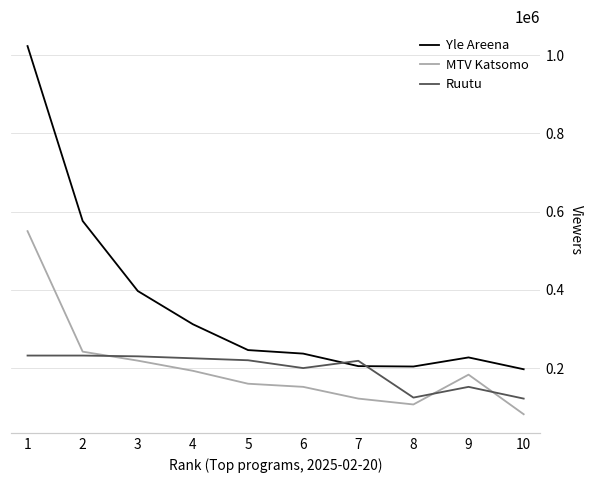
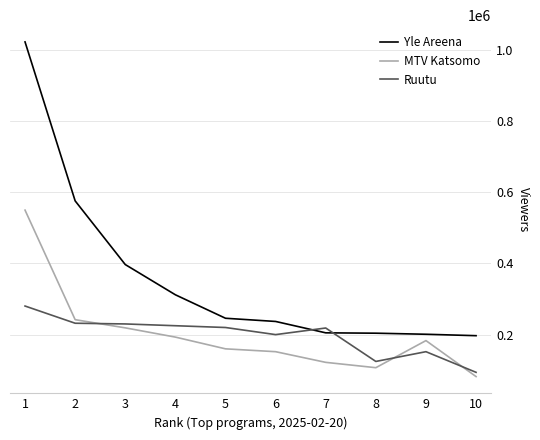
  {
    "Yle Areena": {
      "1": 1020000,
      "2": 580000,
      "3": 400000,
      "4": 310000,
      "5": 250000,
      "6": 240000,
      "7": 210000,
      "8": 200000,
-     "9": 230000,
+     "9": 200000,
      "10": 200000
    },
    "MTV Katsomo": {
      "1": 550000,
      "2": 240000,
      "3": 220000,
      "4": 190000,
      "5": 160000,
      "6": 150000,
      "7": 120000,
      "8": 110000,
      "9": 180000,
      "10": 80000
    },
    "Ruutu": {
-     "1": 230000,
+     "1": 280000,
      "2": 230000,
      "3": 230000,
      "4": 230000,
      "5": 220000,
      "6": 200000,
      "7": 220000,
      "8": 120000,
      "9": 150000,
-     "10": 120000
+     "10": 90000
    }
  }
